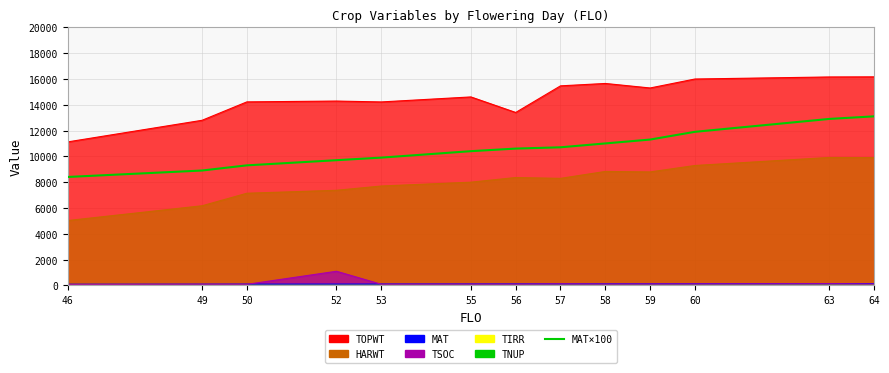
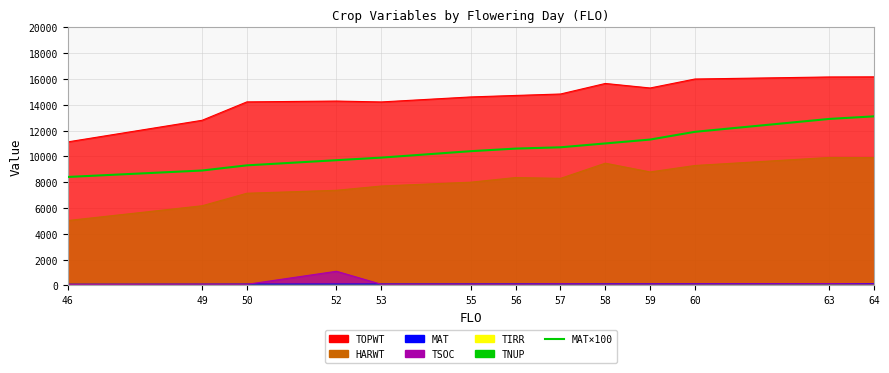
  {
    "TOPWT": {
      "46": 11100,
      "49": 12800,
      "50": 14200,
      "52": 14300,
      "53": 14200,
      "55": 14600,
-     "56": 13400,
-     "57": 15500,
+     "56": 14700,
+     "57": 14800,
      "58": 15600,
      "59": 15300,
      "60": 16000,
      "63": 16200,
      "64": 16200
    },
    "HARWT": {
      "46": 5000,
      "49": 6200,
      "50": 7100,
      "52": 7400,
      "53": 7700,
      "55": 8000,
      "56": 8400,
      "57": 8300,
-     "58": 8800,
+     "58": 9500,
      "59": 8800,
      "60": 9300,
      "63": 9900,
      "64": 9900
    },
    "TSOC": {
      "52": 1100
    }
  }
